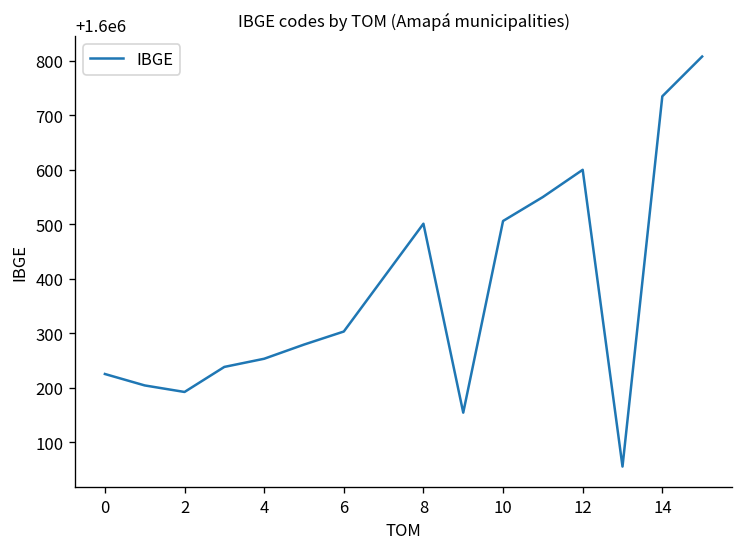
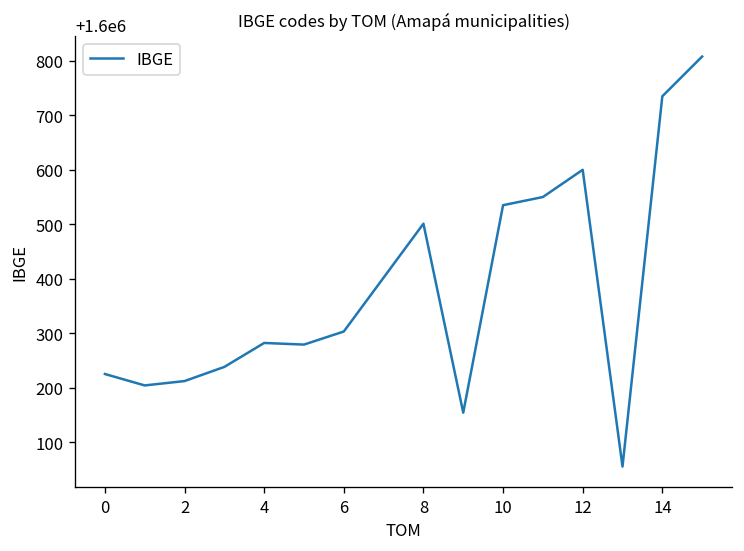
  {
    "0": 1600230,
-   "2": 1600190,
-   "4": 1600250,
+   "2": 1600210,
+   "4": 1600280,
    "6": 1600300,
    "8": 1600500,
-   "10": 1600510,
+   "10": 1600540,
    "12": 1600600,
    "14": 1600740
  }
